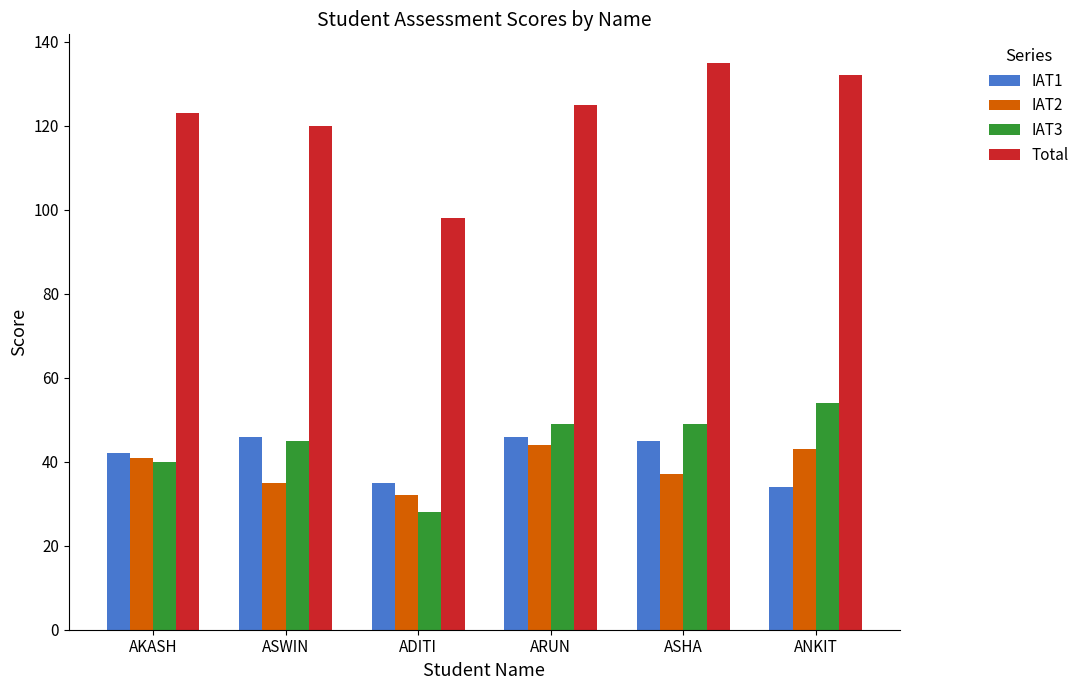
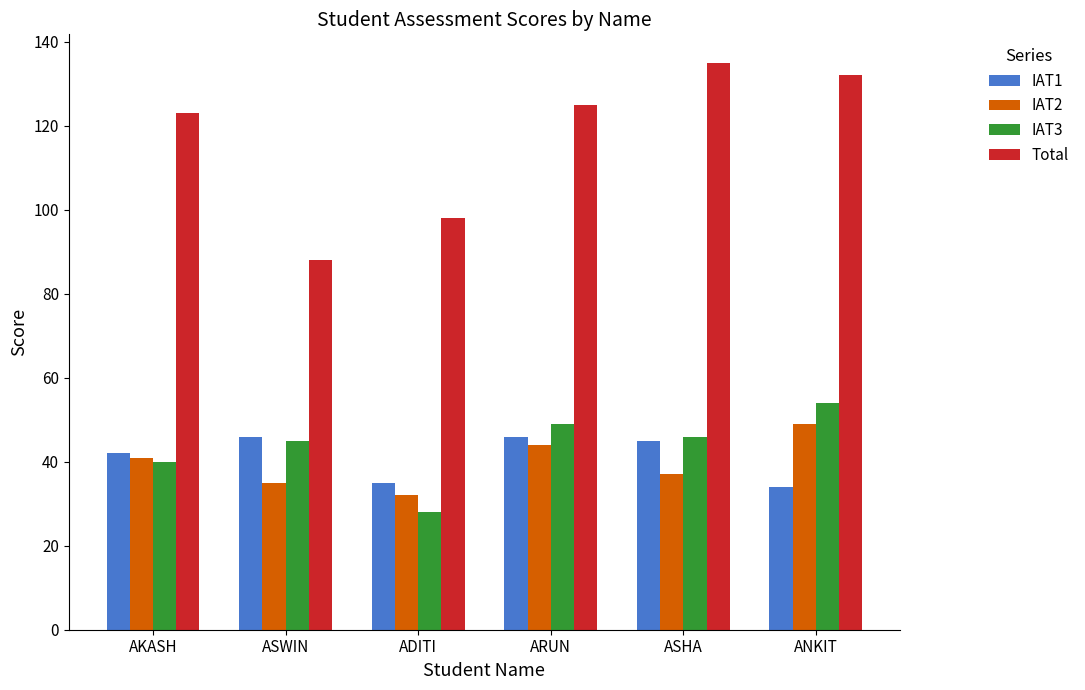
  {
    "IAT1": {
      "AKASH": 42,
      "ASWIN": 46,
      "ADITI": 35,
      "ARUN": 46,
      "ASHA": 45,
      "ANKIT": 34
    },
    "IAT2": {
      "AKASH": 41,
      "ASWIN": 35,
      "ADITI": 32,
      "ARUN": 44,
      "ASHA": 37,
-     "ANKIT": 43
+     "ANKIT": 49
    },
    "IAT3": {
      "AKASH": 40,
      "ASWIN": 45,
      "ADITI": 28,
      "ARUN": 49,
-     "ASHA": 49,
+     "ASHA": 46,
      "ANKIT": 54
    },
    "Total": {
      "AKASH": 123,
-     "ASWIN": 120,
+     "ASWIN": 88,
      "ADITI": 98,
      "ARUN": 125,
      "ASHA": 135,
      "ANKIT": 132
    }
  }
